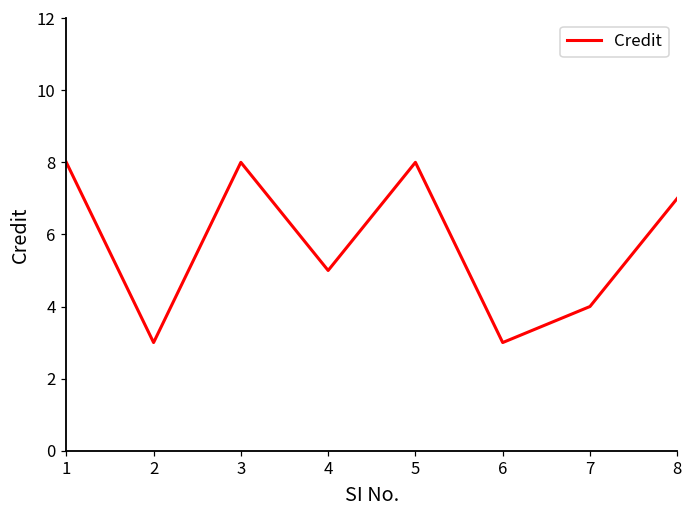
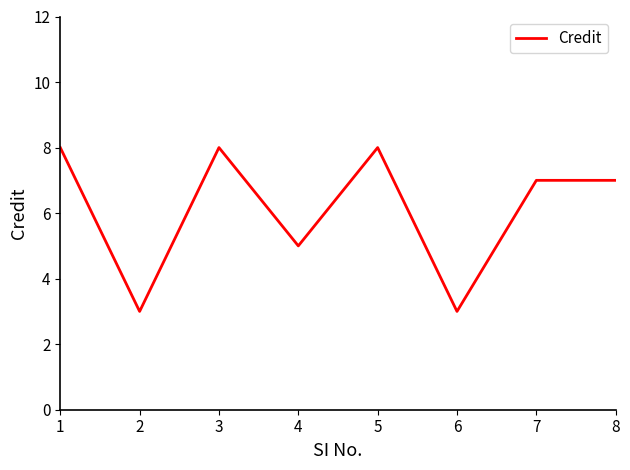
  {
    "1": 8,
    "2": 3,
    "3": 8,
    "4": 5,
    "5": 8,
    "6": 3,
-   "7": 4,
+   "7": 7,
    "8": 7
  }
